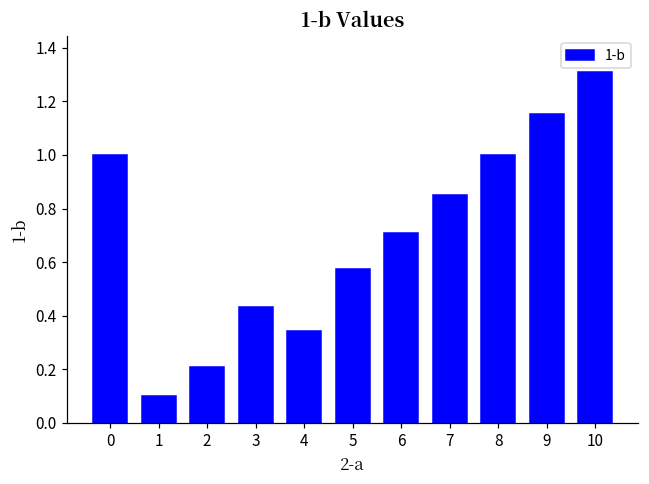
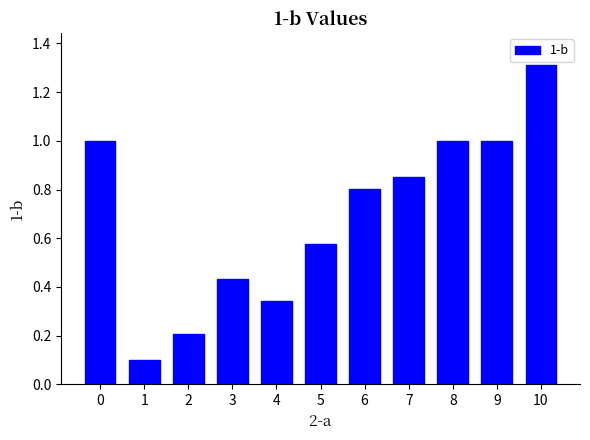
  {
    "0": 1.00,
    "1": 0.10,
    "2": 0.21,
    "3": 0.43,
    "4": 0.34,
    "5": 0.58,
-   "6": 0.71,
+   "6": 0.80,
    "7": 0.85,
    "8": 1.00,
-   "9": 1.15,
+   "9": 1.00,
    "10": 1.31
  }
